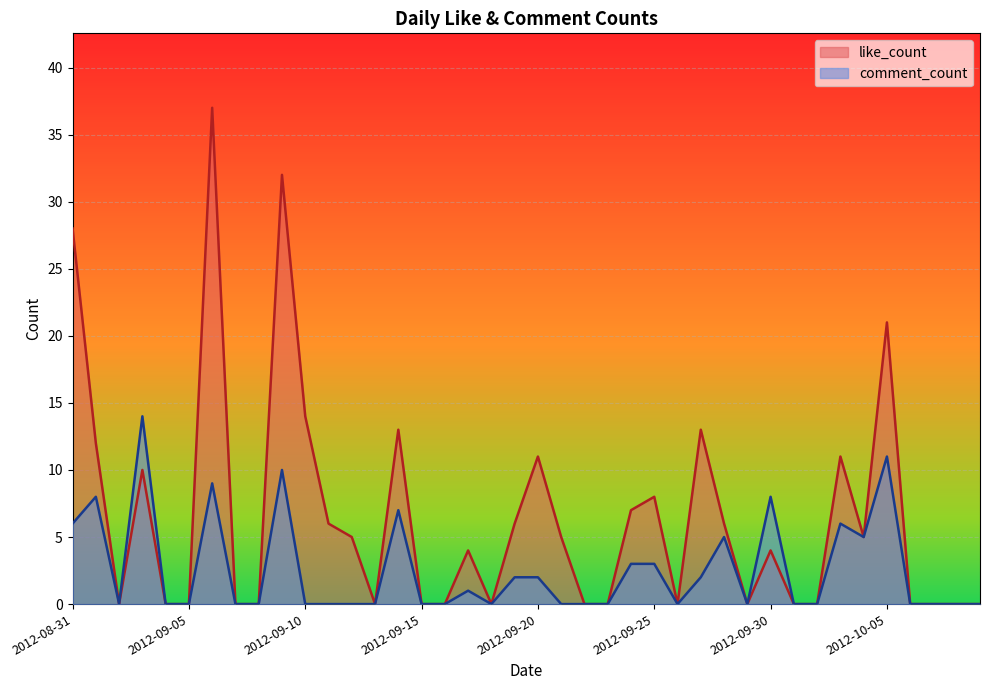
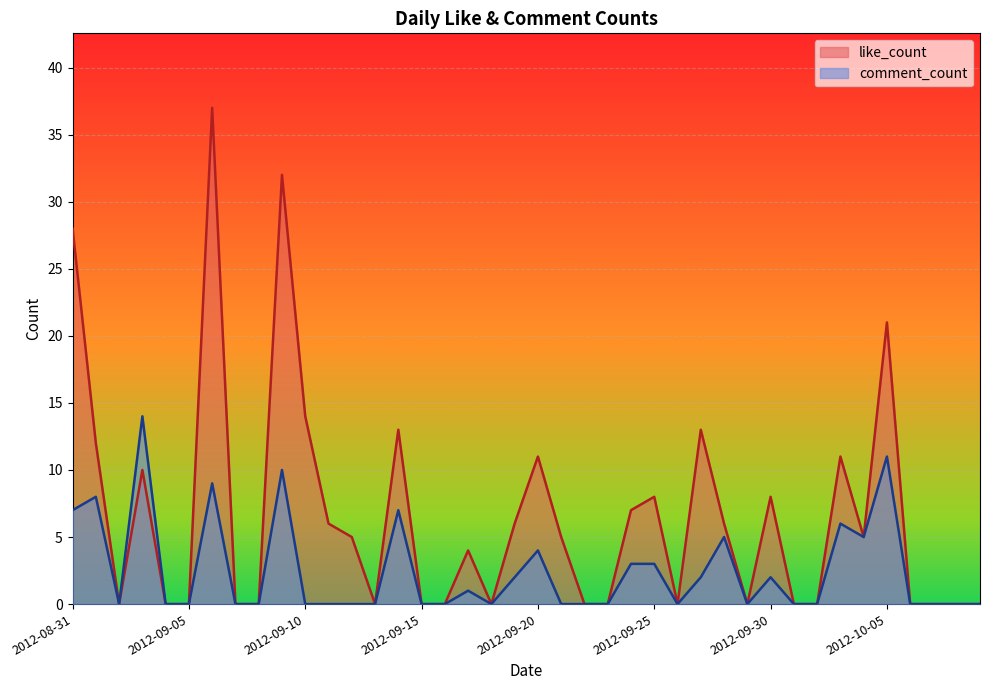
  {
    "like_count": {
      "2012-08-31": 28,
      "2012-09-10": 14,
      "2012-09-20": 11,
      "2012-09-25": 8,
-     "2012-09-30": 4,
+     "2012-09-30": 8,
      "2012-10-05": 21
    },
    "comment_count": {
-     "2012-08-31": 6,
+     "2012-08-31": 7,
      "2012-09-10": 0,
-     "2012-09-20": 2,
+     "2012-09-20": 4,
      "2012-09-25": 3,
-     "2012-09-30": 8,
+     "2012-09-30": 2,
      "2012-10-05": 11
    }
  }
